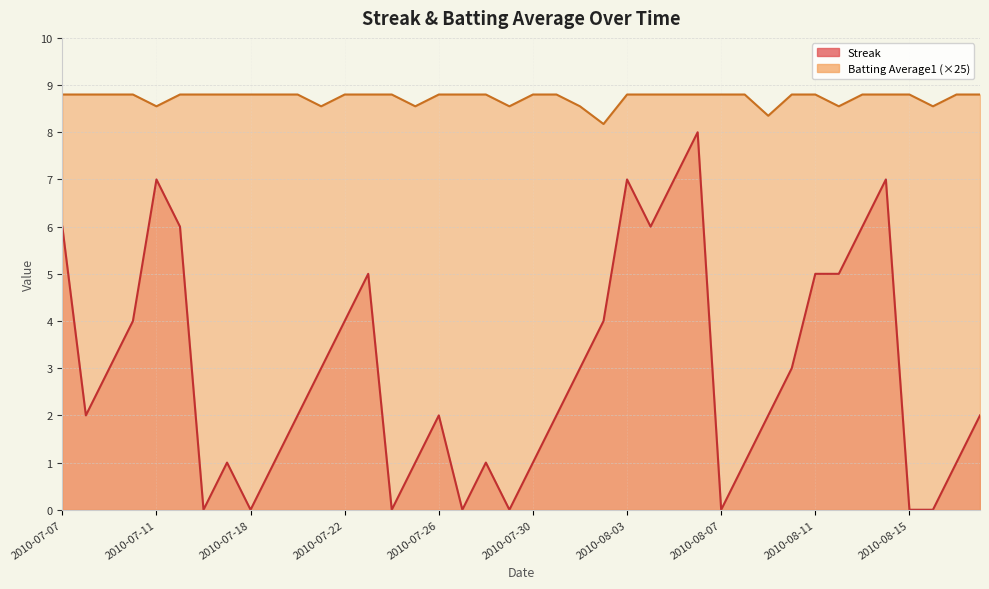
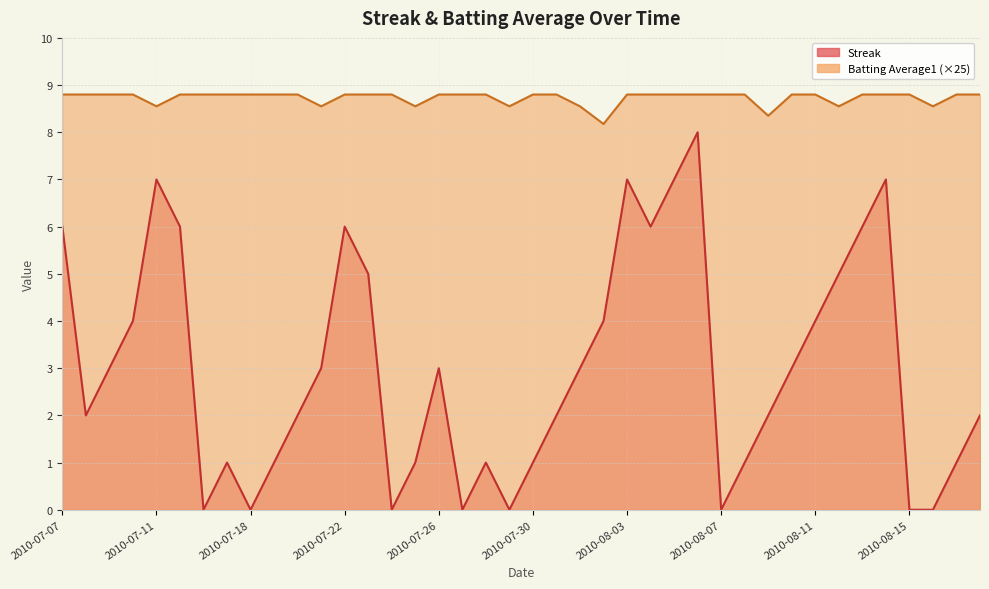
  {
    "Streak": {
      "2010-07-07": 6,
      "2010-07-11": 7,
      "2010-07-18": 0,
-     "2010-07-22": 4,
-     "2010-07-26": 2,
+     "2010-07-22": 6,
+     "2010-07-26": 3,
      "2010-07-30": 1,
      "2010-08-03": 7,
      "2010-08-07": 0,
-     "2010-08-11": 5,
+     "2010-08-11": 4,
      "2010-08-15": 0
    }
  }
